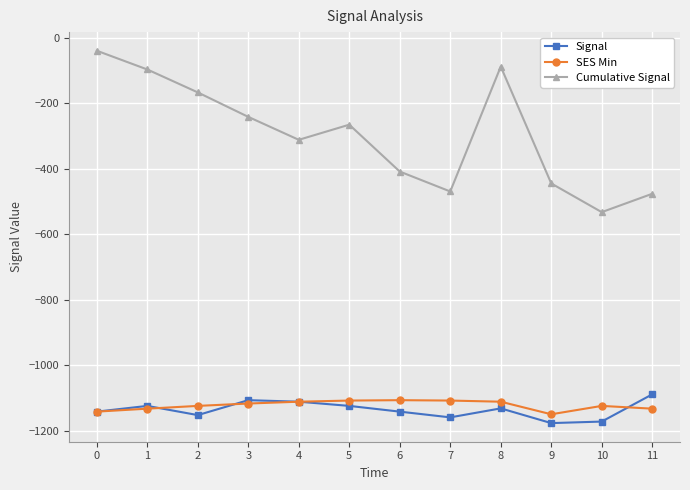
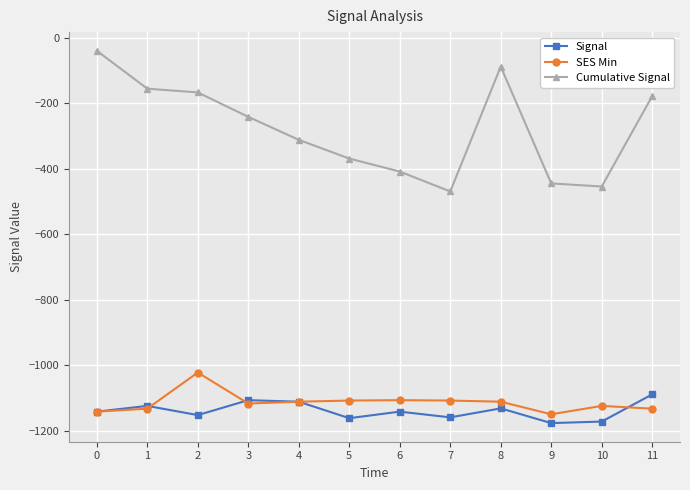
  {
    "Signal": {
      "1": -1120,
      "2": -1150,
      "3": -1110,
-     "5": -1120,
+     "5": -1160,
      "6": -1140,
      "7": -1160,
      "8": -1130,
      "9": -1180,
      "10": -1170,
      "11": -1090
    },
    "SES Min": {
      "1": -1130,
-     "2": -1120,
+     "2": -1020,
      "3": -1120,
      "5": -1110,
      "6": -1110,
      "7": -1110,
      "8": -1110,
      "9": -1150,
      "10": -1120,
      "11": -1130
    },
    "Cumulative Signal": {
      "0": -40,
-     "1": -100,
+     "1": -160,
      "2": -170,
      "3": -240,
      "4": -310,
-     "5": -270,
+     "5": -370,
      "6": -410,
      "7": -470,
      "8": -90,
      "9": -440,
-     "10": -530,
-     "11": -480
+     "10": -450,
+     "11": -180
    }
  }
